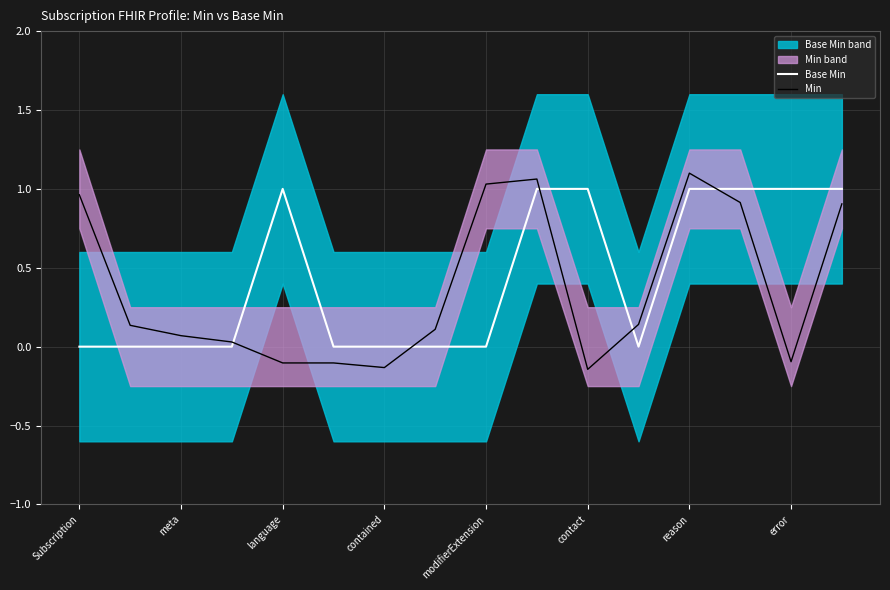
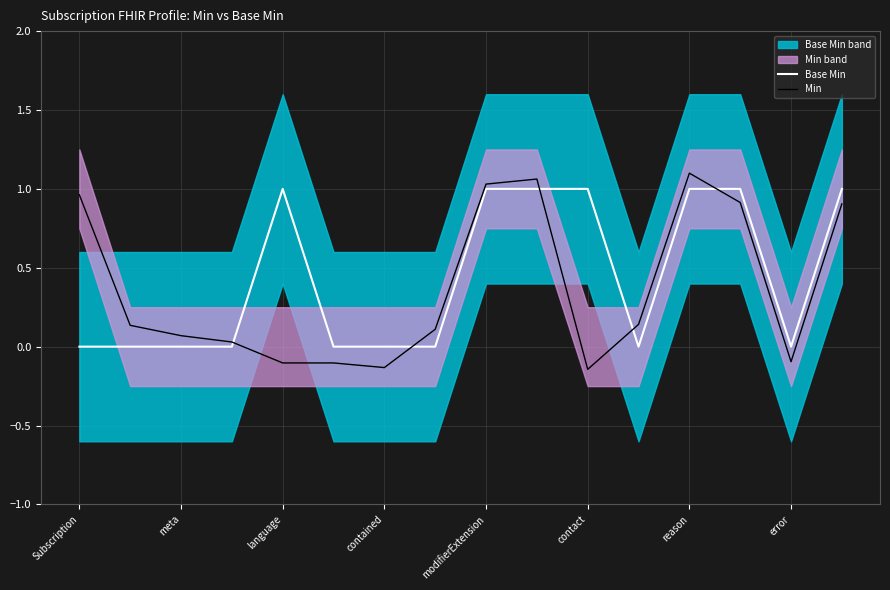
  {
    "Base Min": {
      "Subscription": 0,
      "meta": 0,
      "language": 1,
      "contained": 0,
-     "modifierExtension": 0,
+     "modifierExtension": 1,
      "contact": 1,
      "reason": 1,
-     "error": 1
+     "error": 0
    },
    "Min": {
      "Subscription": 0.96,
      "meta": 0.07,
      "language": -0.10,
      "contained": -0.13,
      "modifierExtension": 1.03,
      "contact": -0.14,
      "reason": 1.10,
      "error": -0.10
    }
  }
